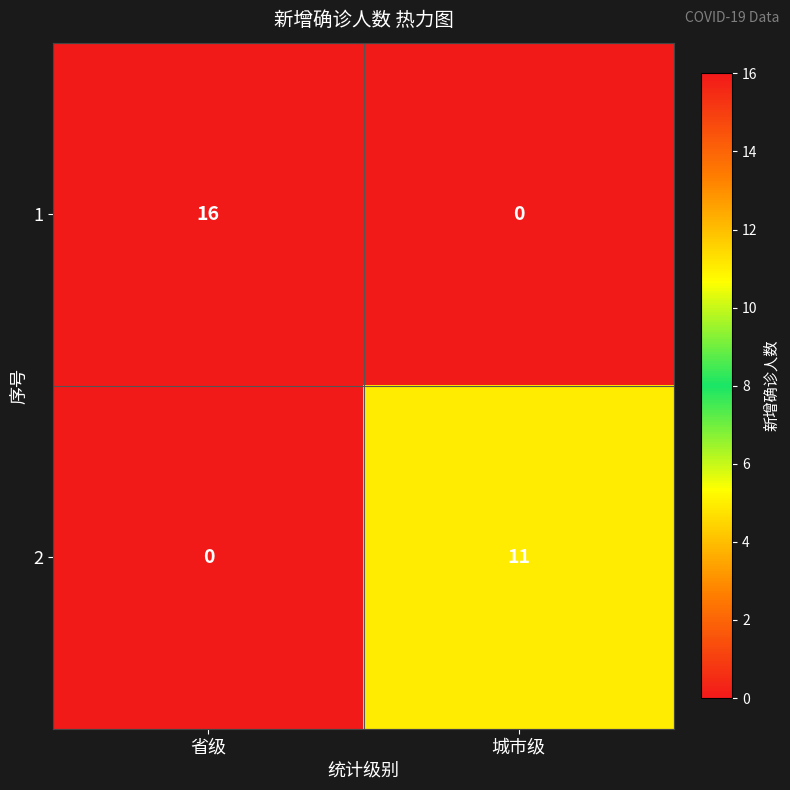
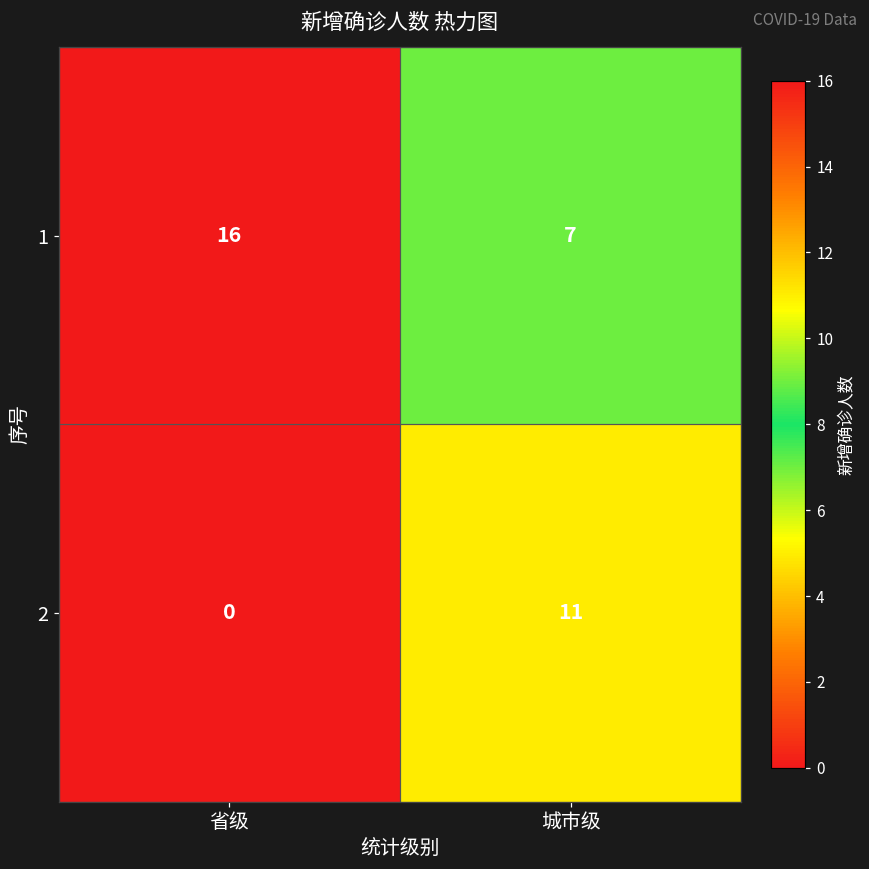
  {
    "1": {
      "省级": 16,
-     "城市级": 0
+     "城市级": 7
    },
    "2": {
      "省级": 0,
      "城市级": 11
    }
  }
